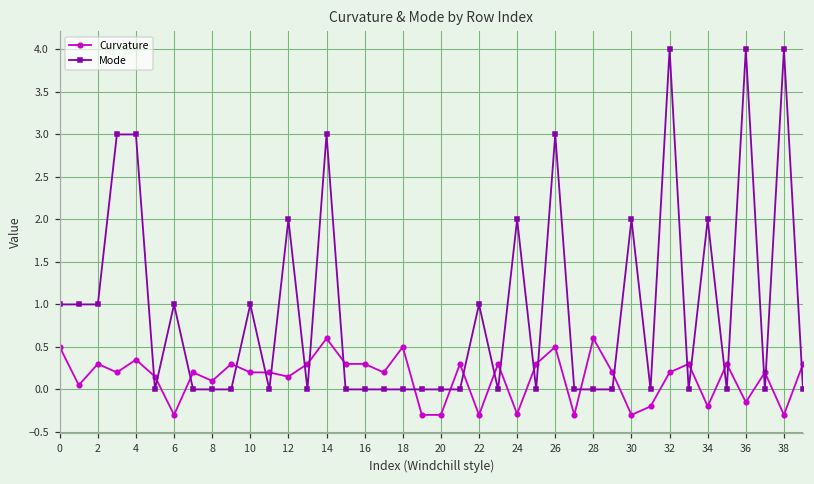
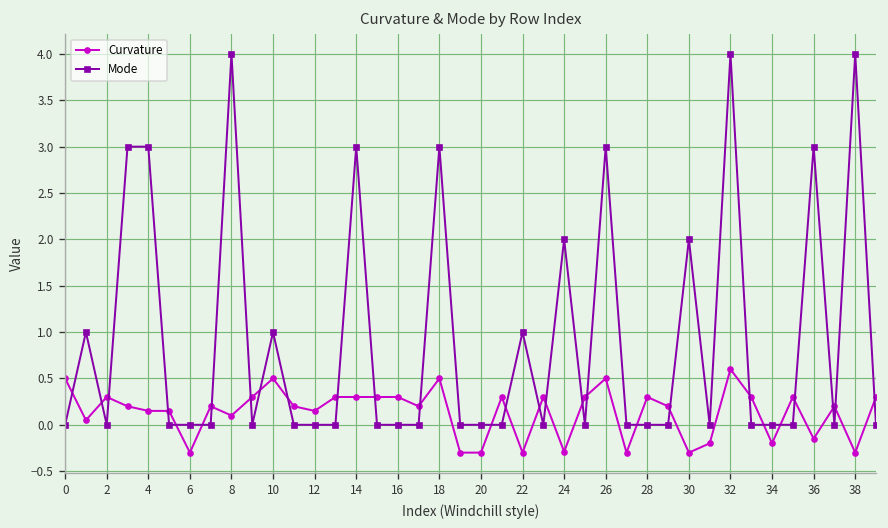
  {
    "Curvature": {
      "0": 0.5,
      "2": 0.3,
-     "4": 0.4,
+     "4": 0.2,
      "6": -0.3,
      "8": 0.1,
-     "10": 0.2,
+     "10": 0.5,
      "12": 0.2,
-     "14": 0.6,
+     "14": 0.3,
      "16": 0.3,
      "18": 0.5,
      "20": -0.3,
      "22": -0.3,
      "24": -0.3,
      "26": 0.5,
-     "28": 0.6,
+     "28": 0.3,
      "30": -0.3,
-     "32": 0.2,
+     "32": 0.6,
      "34": -0.2,
      "36": -0.2,
      "38": -0.3
    },
    "Mode": {
-     "0": 1,
-     "2": 1,
+     "0": 0,
+     "2": 0,
      "4": 3,
-     "6": 1,
-     "8": 0,
+     "6": 0,
+     "8": 4,
      "10": 1,
-     "12": 2,
+     "12": 0,
      "14": 3,
      "16": 0,
-     "18": 0,
+     "18": 3,
      "20": 0,
      "22": 1,
      "24": 2,
      "26": 3,
      "28": 0,
      "30": 2,
      "32": 4,
-     "34": 2,
-     "36": 4,
+     "34": 0,
+     "36": 3,
      "38": 4
    }
  }
